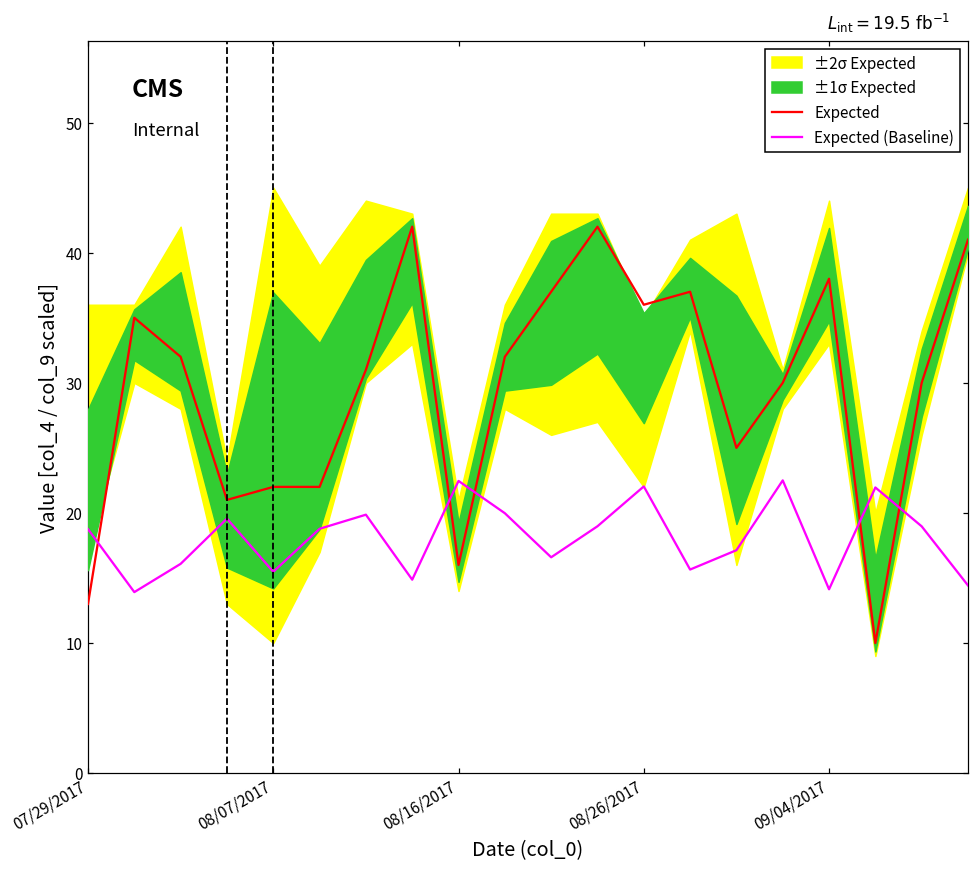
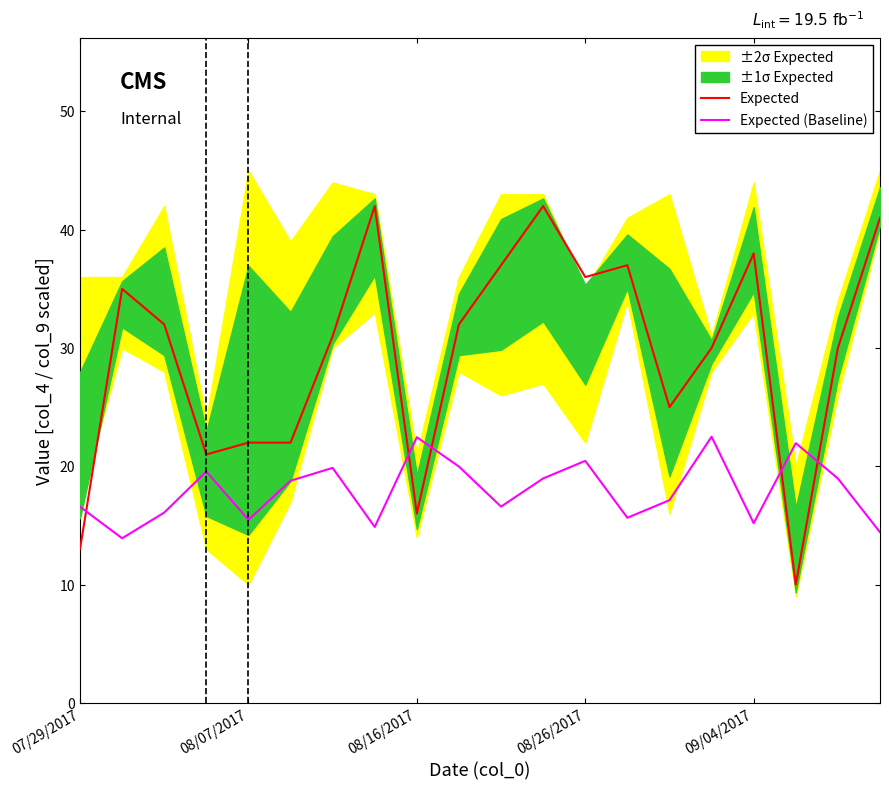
  {
    "Expected": {
      "07/29/2017": 13.0,
      "08/07/2017": 22.0,
      "08/16/2017": 16.0,
      "08/26/2017": 36.0,
      "09/04/2017": 38.0
    },
    "Expected (Baseline)": {
-     "07/29/2017": 18.8,
+     "07/29/2017": 16.6,
      "08/07/2017": 15.5,
      "08/16/2017": 22.5,
-     "08/26/2017": 22.0,
-     "09/04/2017": 14.1
+     "08/26/2017": 20.5,
+     "09/04/2017": 15.2
    }
  }
